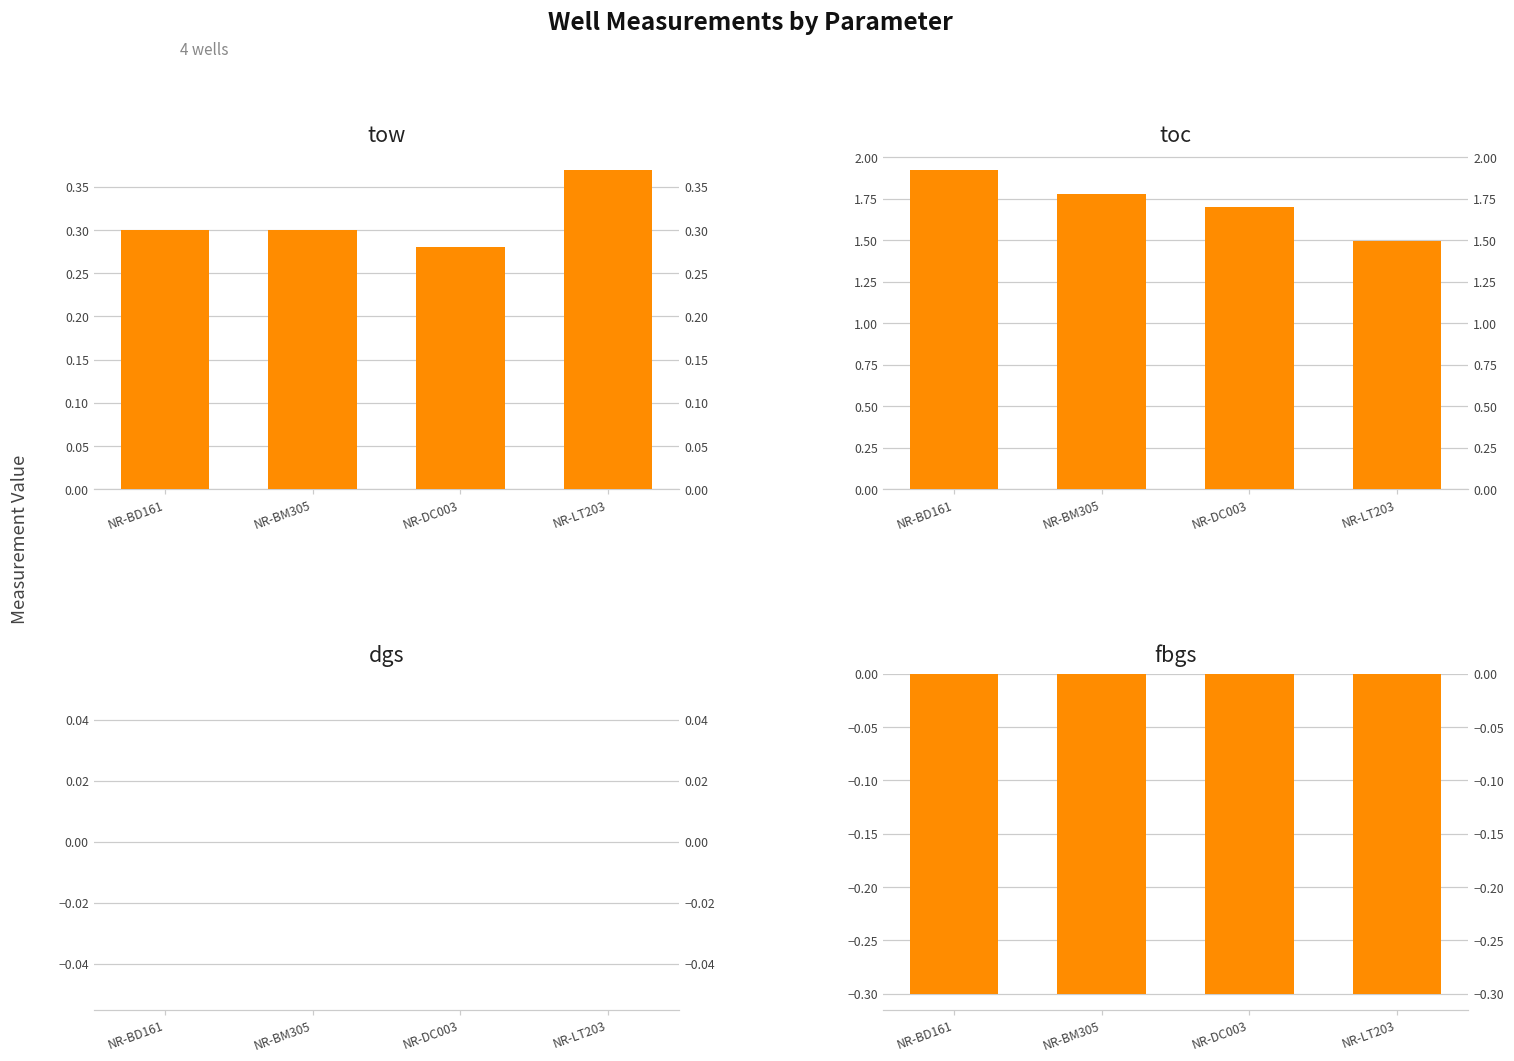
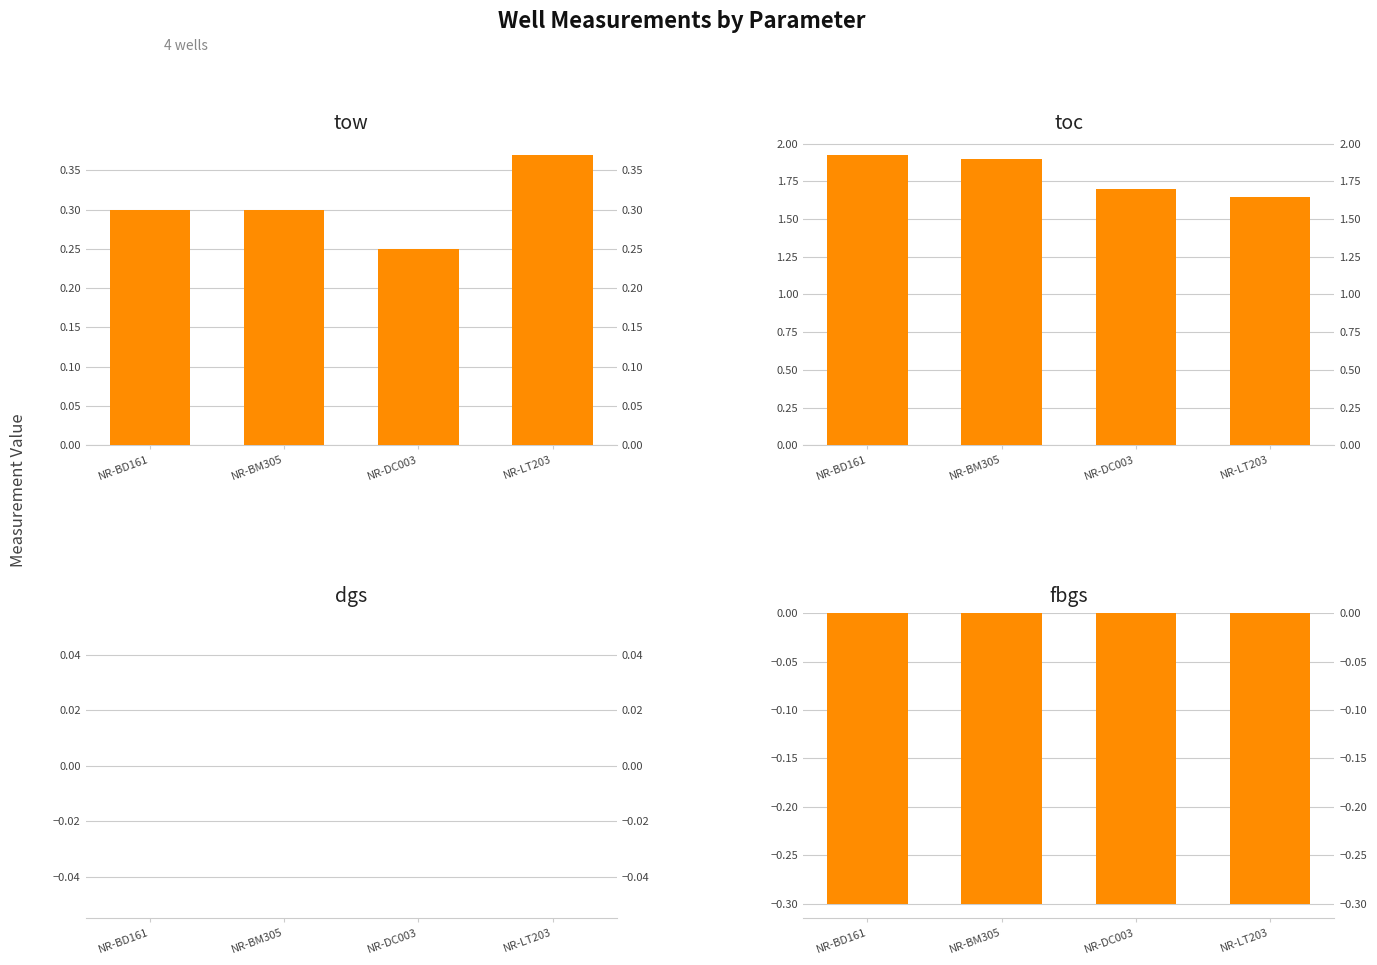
  {
    "tow": {
      "NR-BD161": 0.30,
      "NR-BM305": 0.30,
-     "NR-DC003": 0.28,
+     "NR-DC003": 0.25,
      "NR-LT203": 0.37
    },
    "toc": {
      "NR-BD161": 1.93,
-     "NR-BM305": 1.78,
+     "NR-BM305": 1.90,
      "NR-DC003": 1.70,
-     "NR-LT203": 1.50
+     "NR-LT203": 1.65
    },
    "dgs": {
      "NR-BD161": 0.000,
      "NR-BM305": 0.000,
      "NR-DC003": 0.000,
      "NR-LT203": 0.000
    },
    "fbgs": {
      "NR-BD161": -0.30,
      "NR-BM305": -0.30,
      "NR-DC003": -0.30,
      "NR-LT203": -0.30
    }
  }
